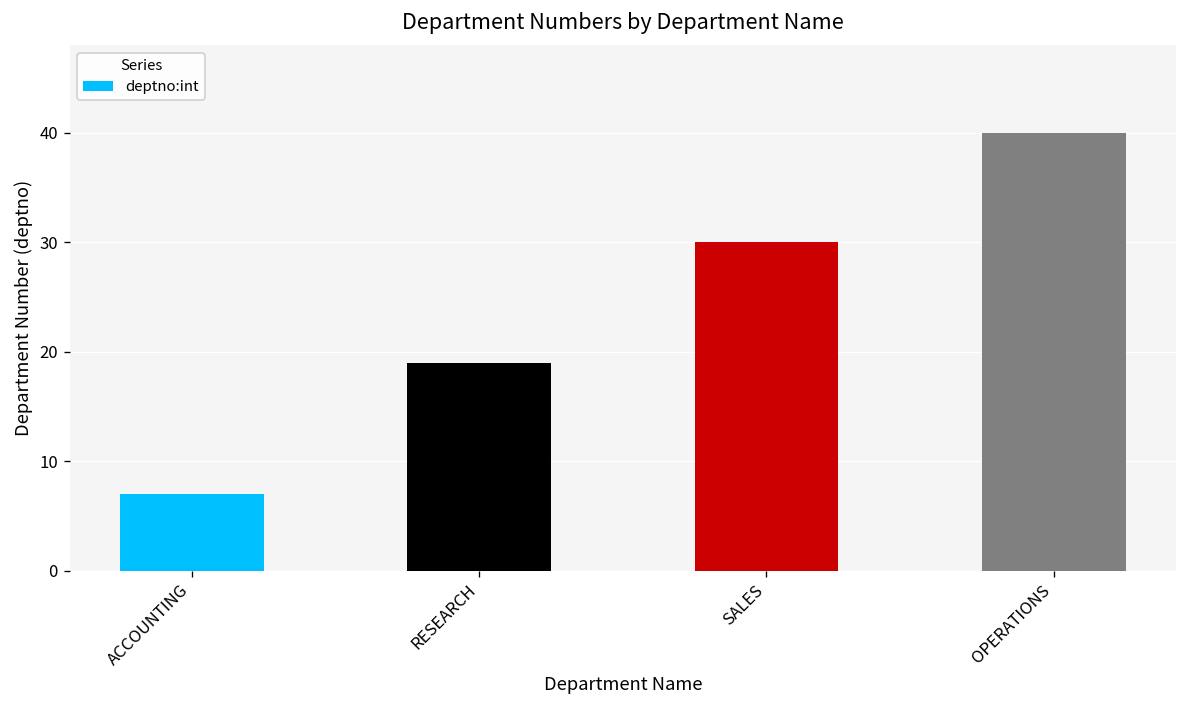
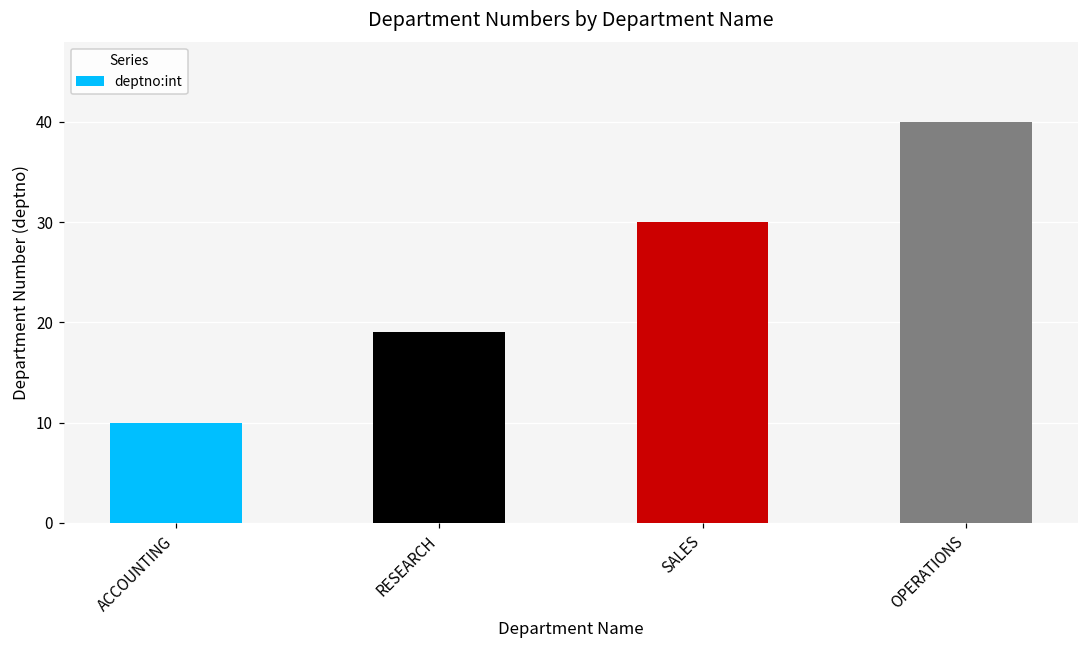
  {
-   "ACCOUNTING": 7,
+   "ACCOUNTING": 10,
    "RESEARCH": 19,
    "SALES": 30,
    "OPERATIONS": 40
  }
